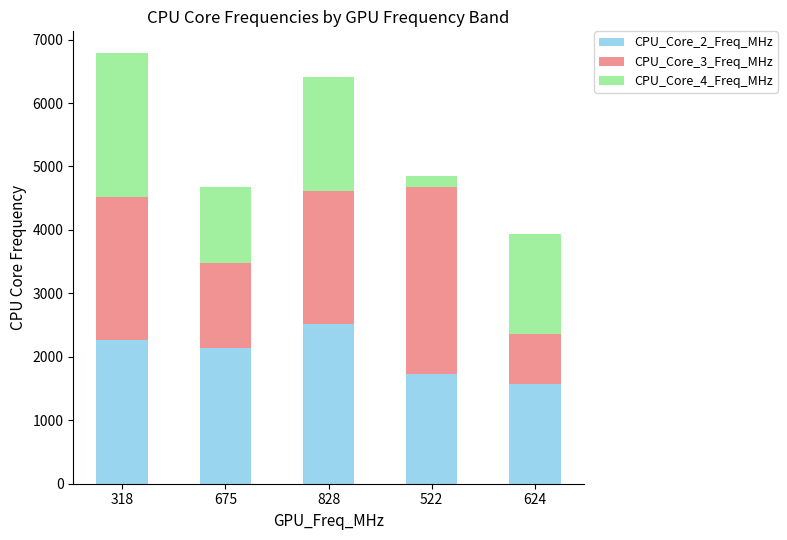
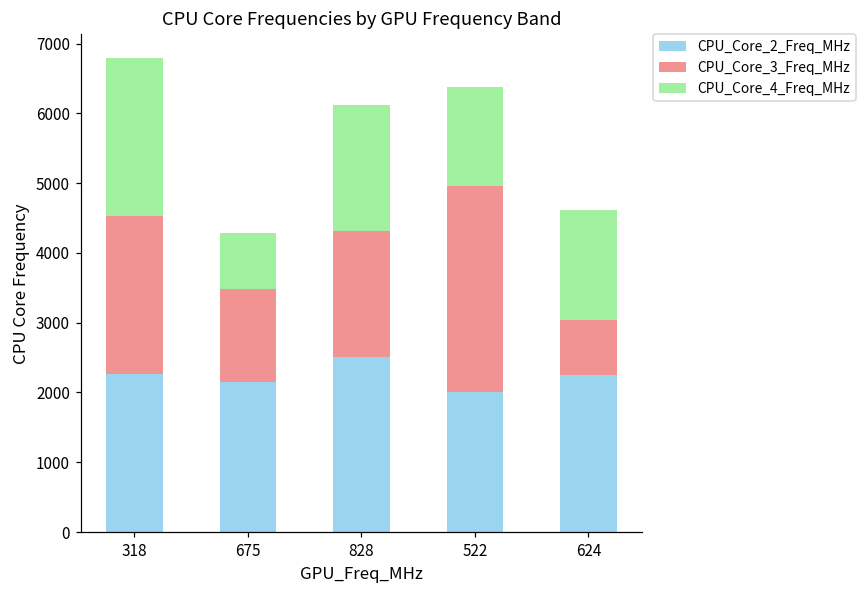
  {
    "CPU_Core_2_Freq_MHz": {
      "318": 2300,
      "675": 2100,
      "828": 2500,
-     "522": 1700,
-     "624": 1600
+     "522": 2000,
+     "624": 2300
    },
    "CPU_Core_3_Freq_MHz": {
      "318": 2300,
      "675": 1300,
-     "828": 2100,
+     "828": 1800,
      "522": 3000,
      "624": 800
    },
    "CPU_Core_4_Freq_MHz": {
      "318": 2300,
-     "675": 1200,
+     "675": 800,
      "828": 1800,
-     "522": 200,
+     "522": 1400,
      "624": 1600
    }
  }
